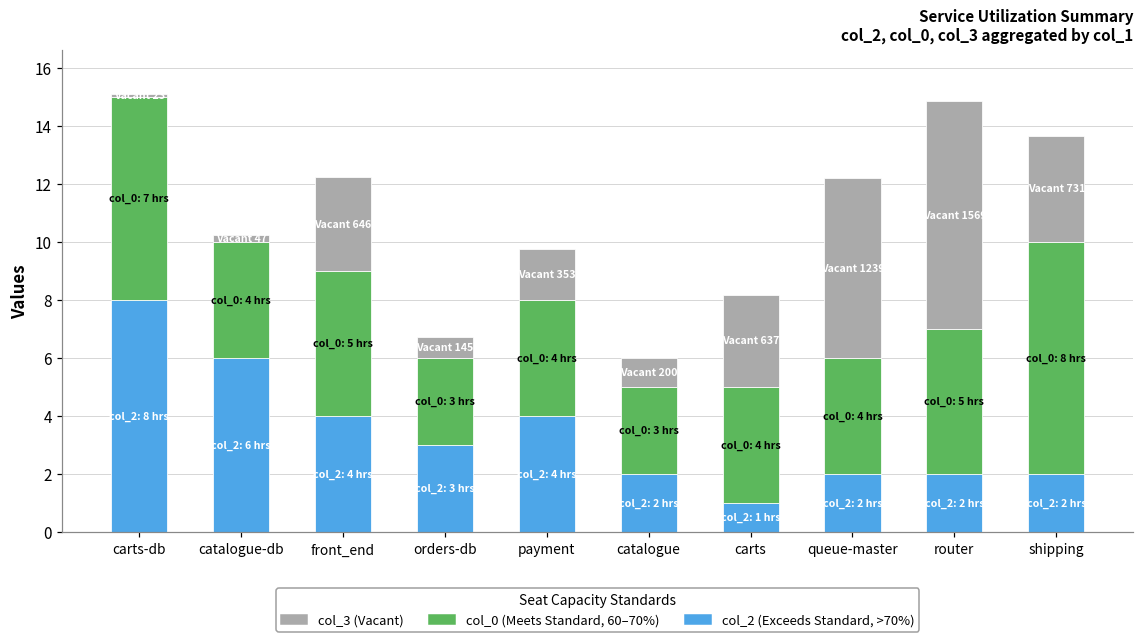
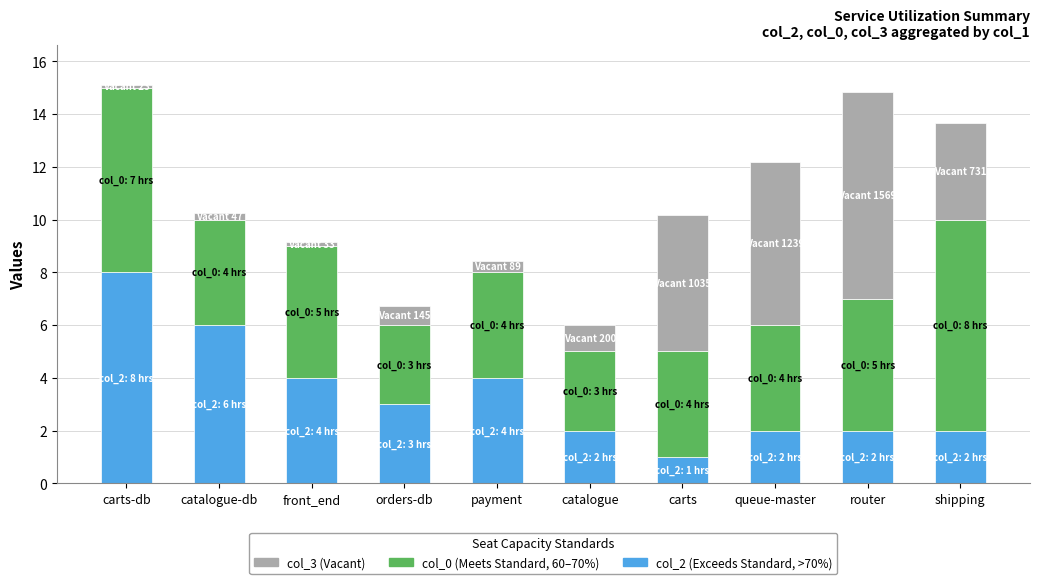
  {
    "col_3 (Vacant)": {
-     "front_end": 3.2,
-     "payment": 353,
-     "carts": 637
+     "front_end": 0.2,
+     "payment": 89,
+     "carts": 1035
    }
  }
